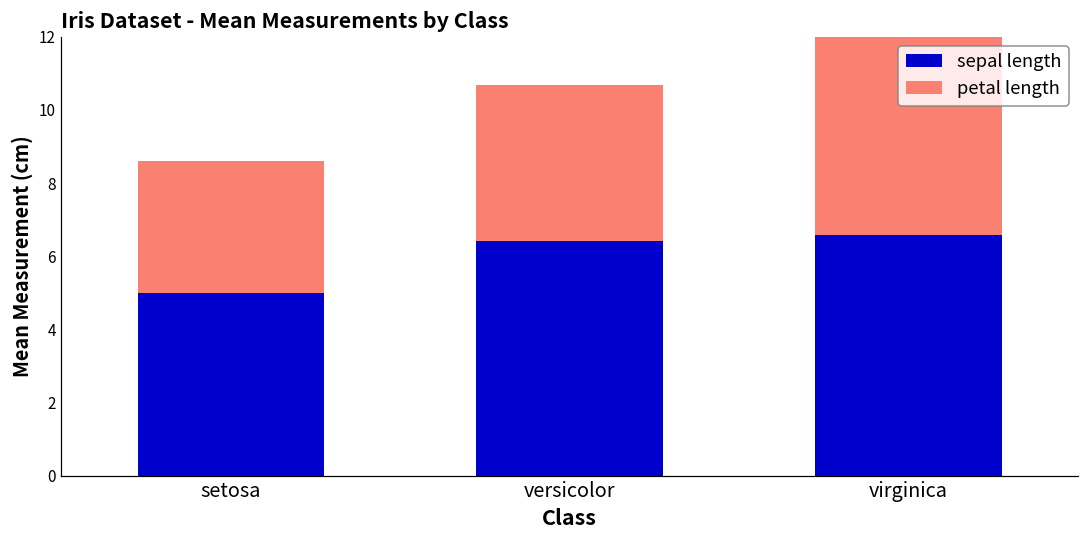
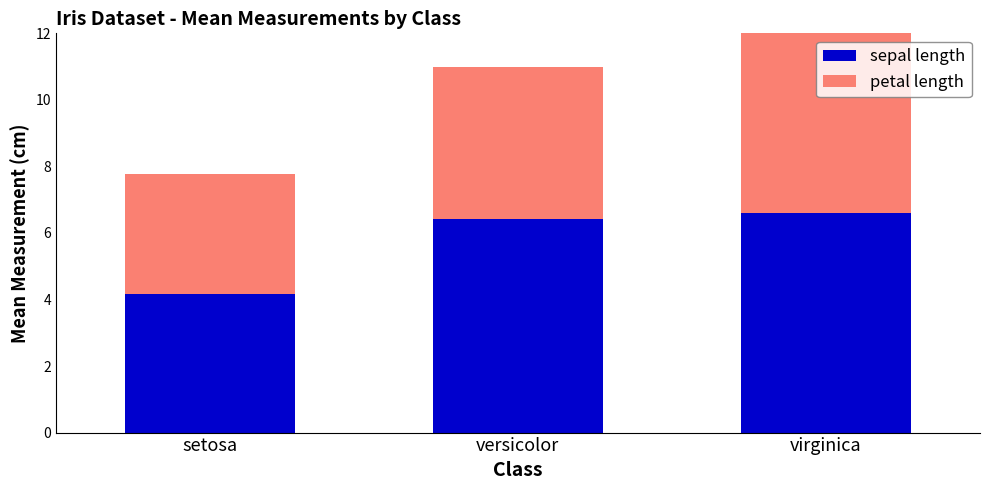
  {
    "sepal length": {
-     "setosa": 5.0,
+     "setosa": 4.2,
      "versicolor": 6.4,
      "virginica": 6.6
    },
    "petal length": {
      "setosa": 3.6,
-     "versicolor": 4.3
+     "versicolor": 4.6
    }
  }
